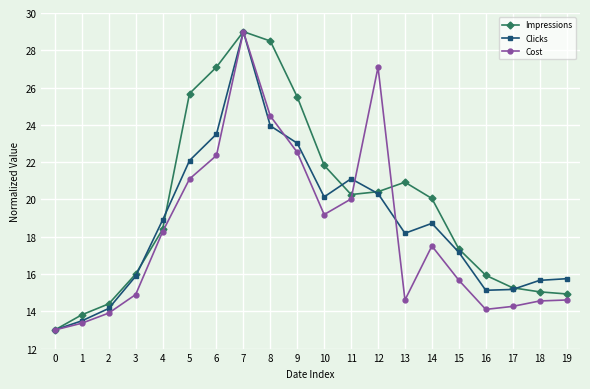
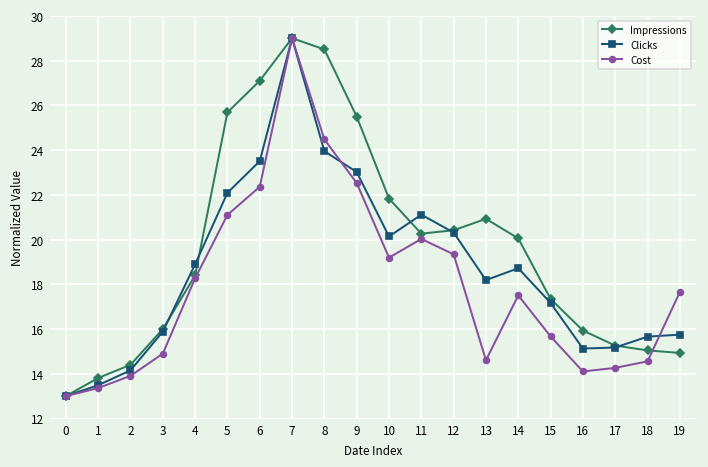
  {
    "Cost": {
      "2": 13.9,
      "3": 14.9,
      "5": 21.1,
      "6": 22.4,
      "8": 24.5,
      "9": 22.5,
      "10": 19.2,
      "11": 20.0,
-     "12": 27.1,
+     "12": 19.3,
      "13": 14.6,
      "14": 17.5,
      "15": 15.7,
      "16": 14.1,
      "17": 14.3,
      "18": 14.6,
-     "19": 14.6
+     "19": 17.6
    }
  }
